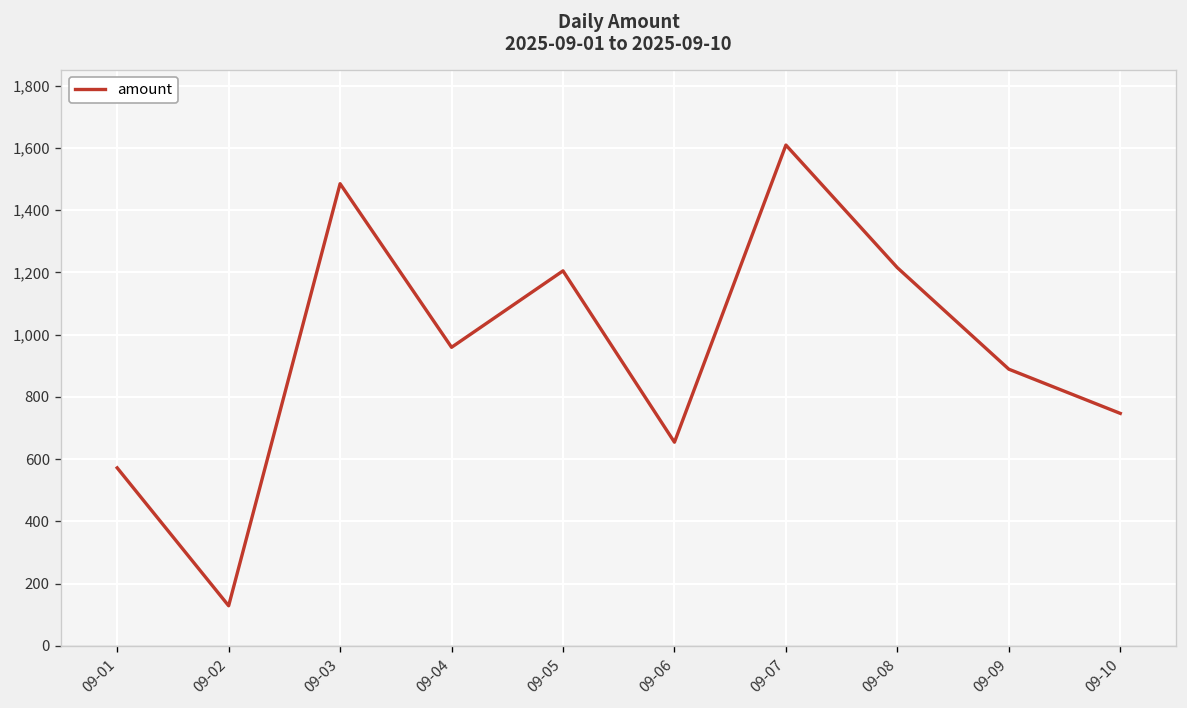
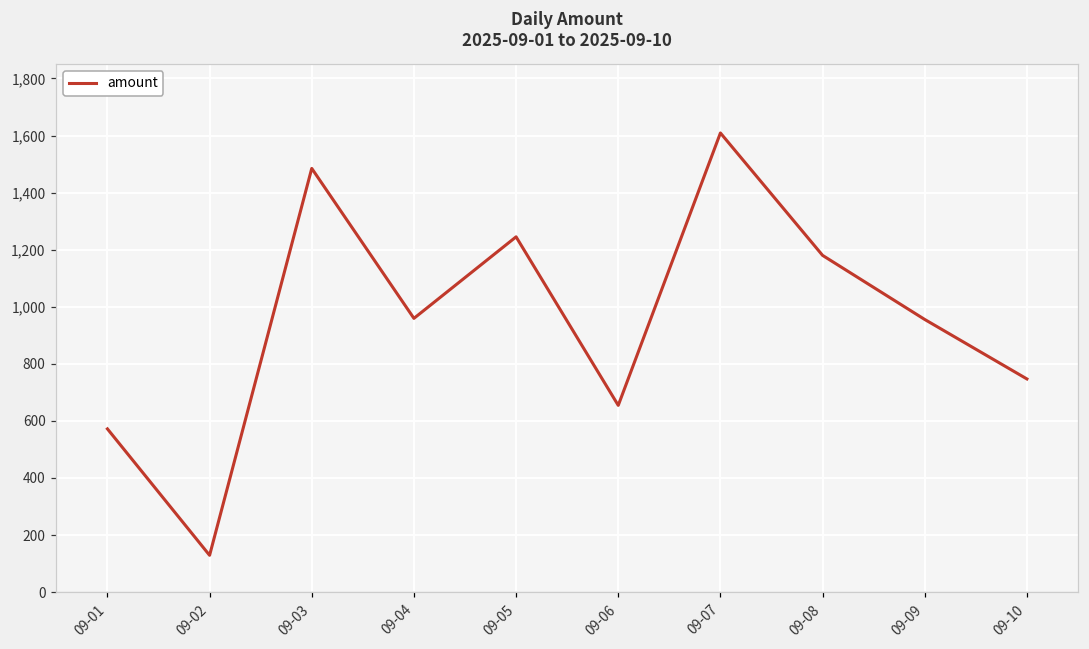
  {
    "09-01": "570",
    "09-02": "130",
    "09-03": "1,480",
    "09-04": "960",
-   "09-05": "1,200",
+   "09-05": "1,250",
    "09-06": "650",
    "09-07": "1,610",
-   "09-08": "1,220",
-   "09-09": "890",
+   "09-08": "1,180",
+   "09-09": "960",
    "09-10": "750"
  }
